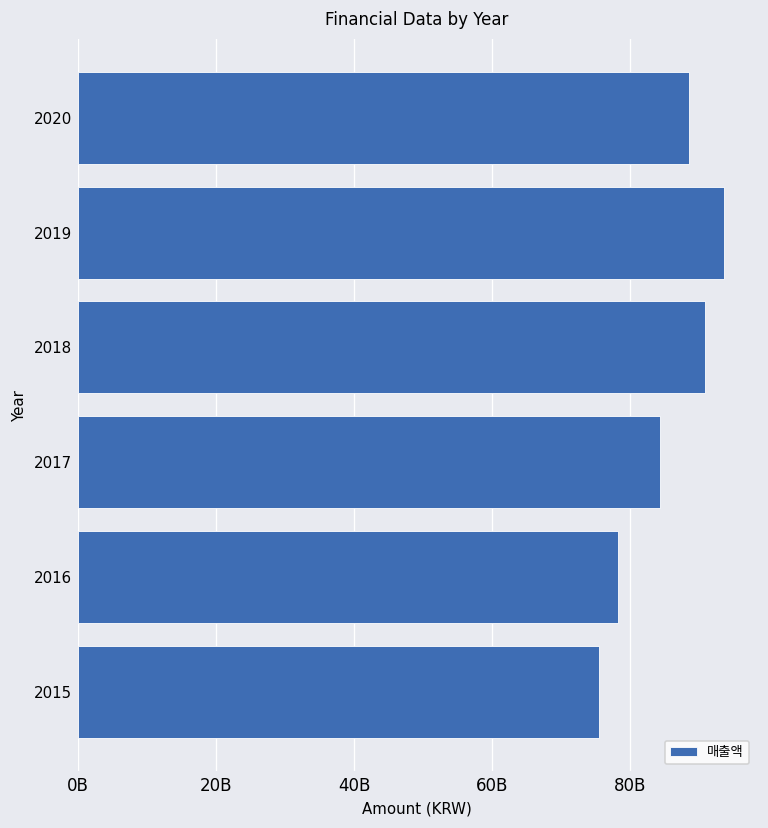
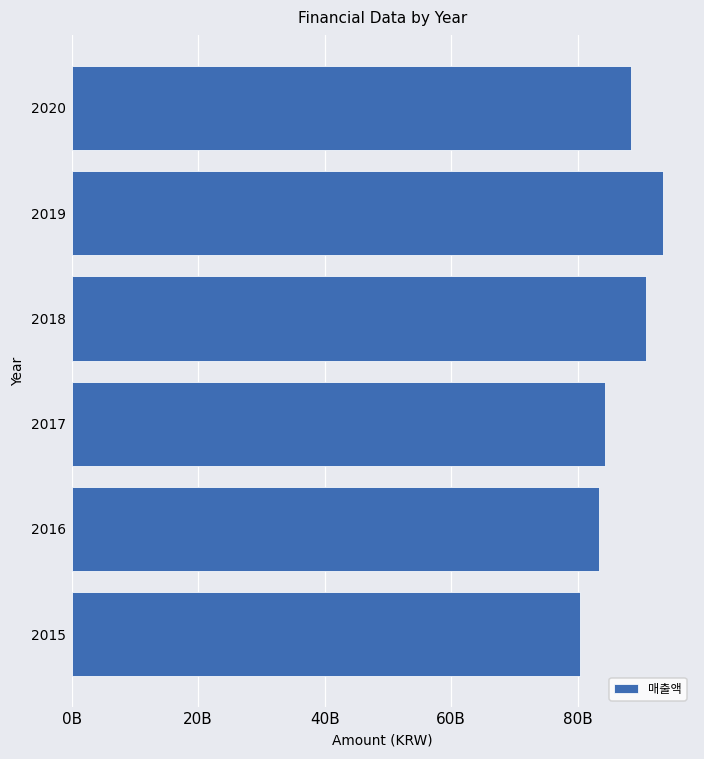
  {
    "2020": 89000000000,
    "2019": 94000000000,
    "2018": 91000000000,
    "2017": 84000000000,
-   "2016": 78000000000,
-   "2015": 75000000000
+   "2016": 83000000000,
+   "2015": 80000000000
  }
